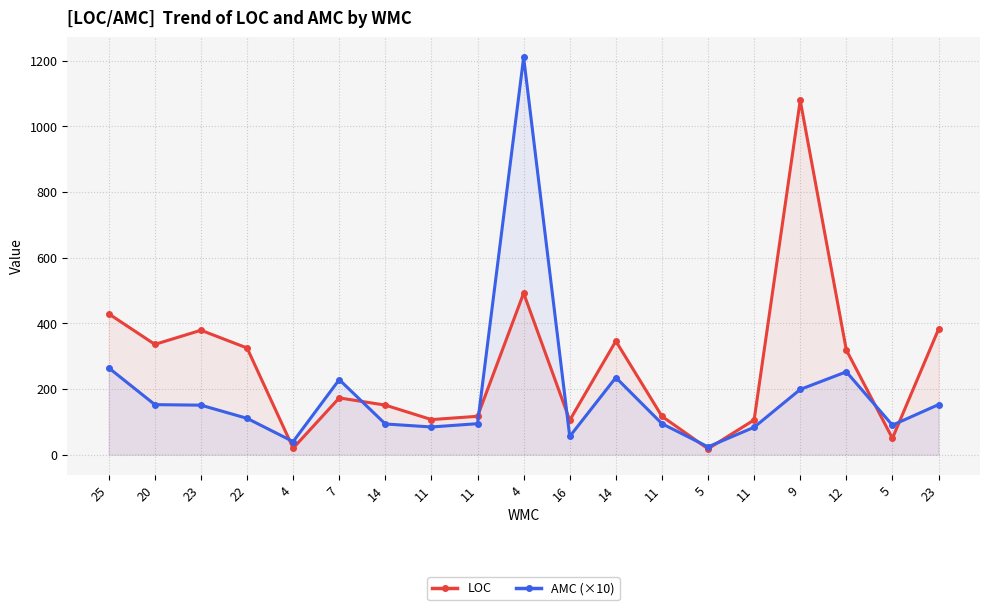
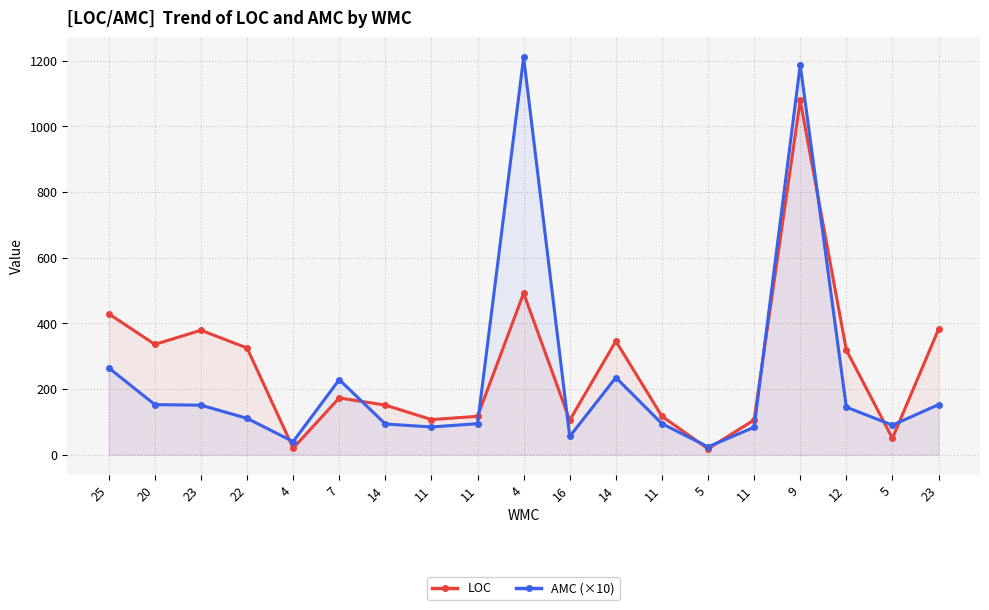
  {
    "LOC": {
      "25": 430,
      "20": 340,
      "22": 330,
      "7": 170,
      "16": 110,
      "9": 1080,
      "12": 320
    },
    "AMC (×10)": {
      "25": 260,
      "20": 150,
      "22": 110,
      "7": 230,
      "16": 60,
-     "9": 200,
-     "12": 250
+     "9": 1190,
+     "12": 140
    }
  }
